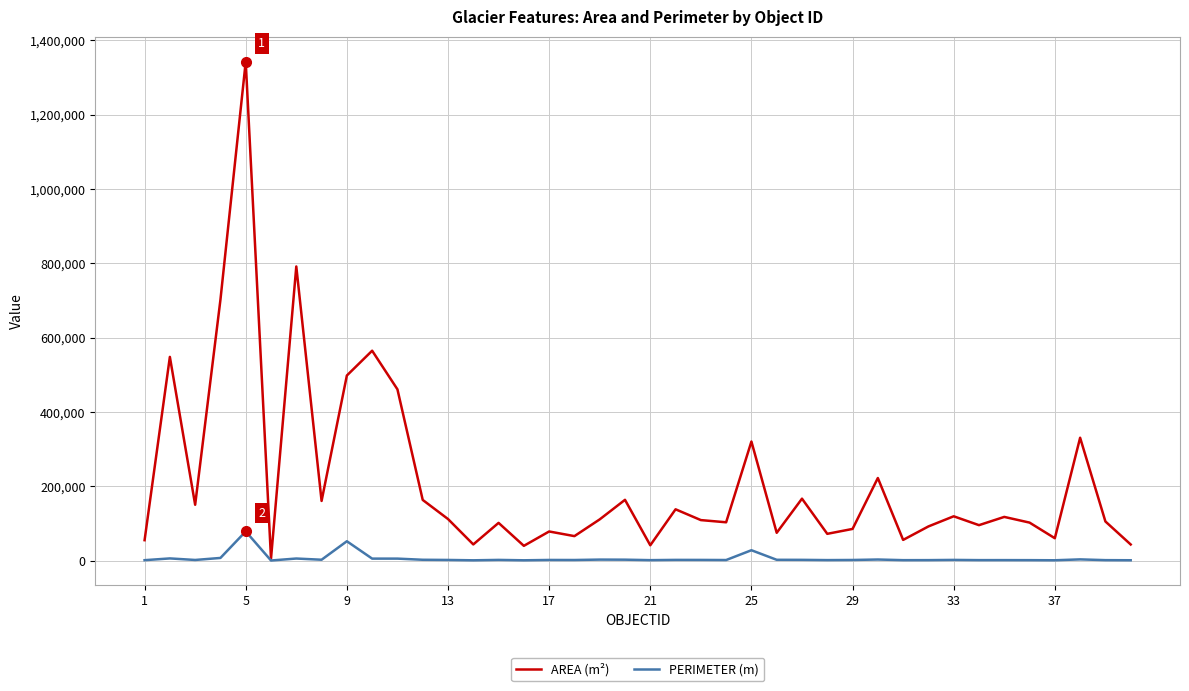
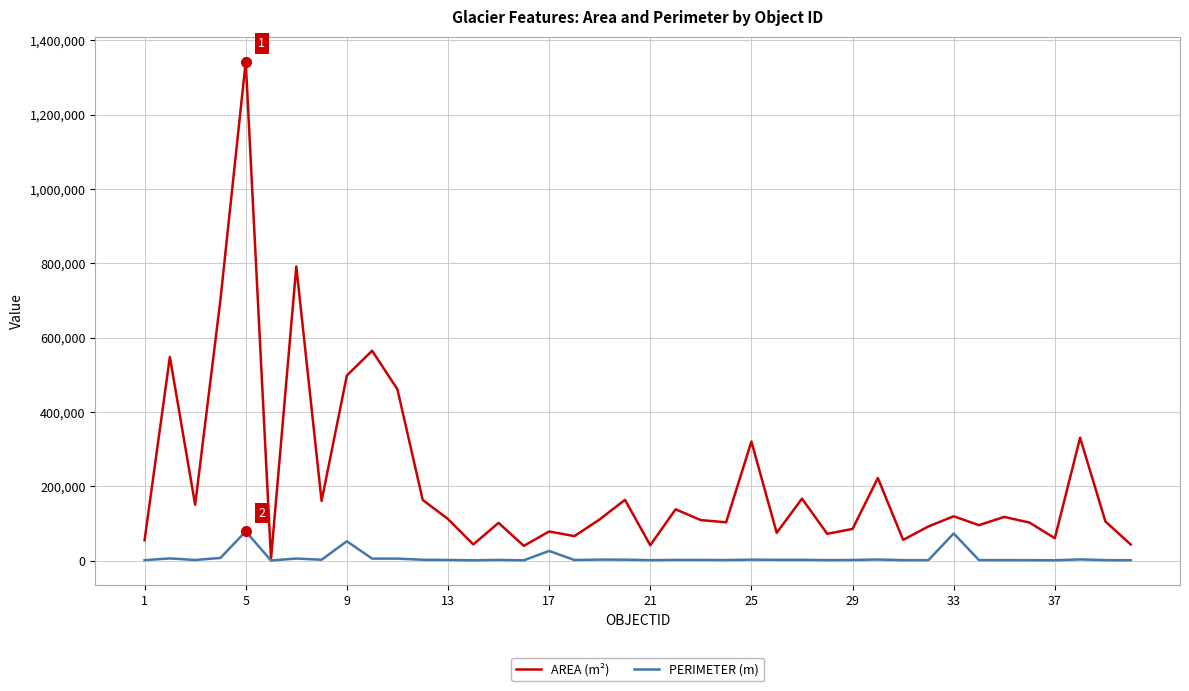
  {
    "PERIMETER (m)": {
      "1": "0",
      "9": "50,000",
      "13": "0",
-     "17": "0",
+     "17": "30,000",
      "21": "0",
-     "25": "30,000",
+     "25": "0",
      "29": "0",
-     "33": "0",
+     "33": "70,000",
      "37": "0"
    }
  }
